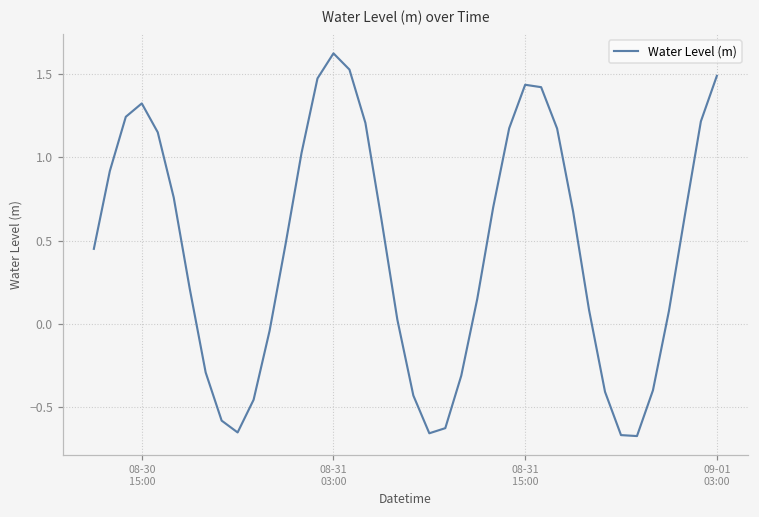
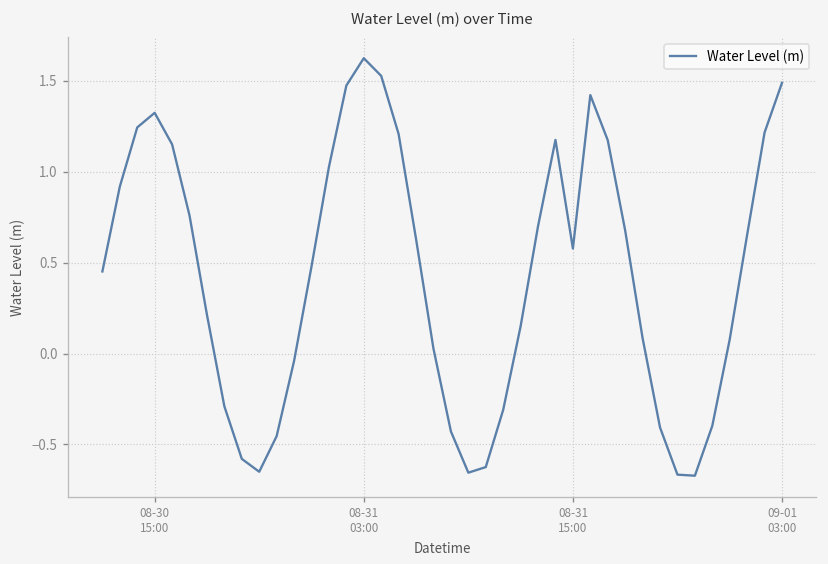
  {
    "08-30 15:00": 1.32,
    "08-31 03:00": 1.62,
-   "08-31 15:00": 1.44,
+   "08-31 15:00": 0.58,
    "09-01 03:00": 1.49
  }
